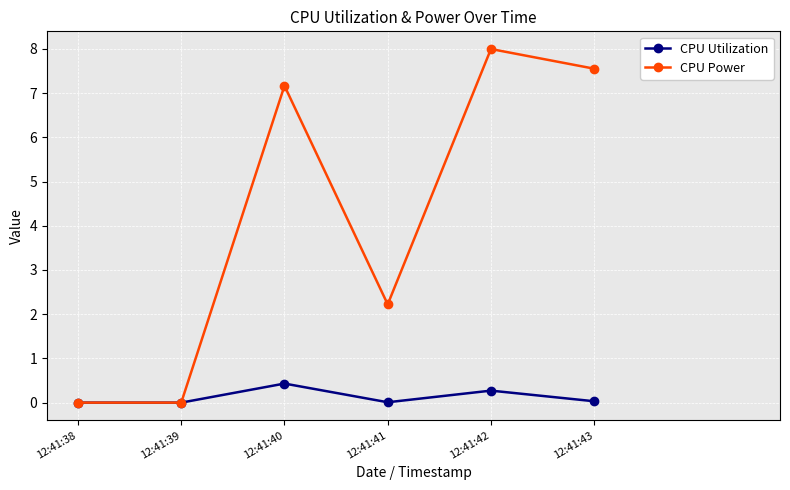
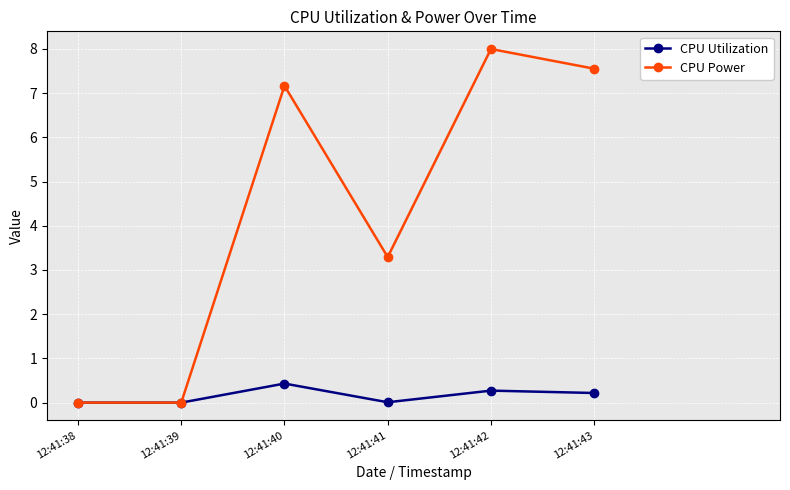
  {
    "CPU Utilization": {
      "12:41:40": 0.4,
      "12:41:41": 0.0,
      "12:41:42": 0.3,
-     "12:41:43": 0.0
+     "12:41:43": 0.2
    },
    "CPU Power": {
      "12:41:40": 7.2,
-     "12:41:41": 2.2,
+     "12:41:41": 3.3,
      "12:41:42": 8.0,
      "12:41:43": 7.6
    }
  }
